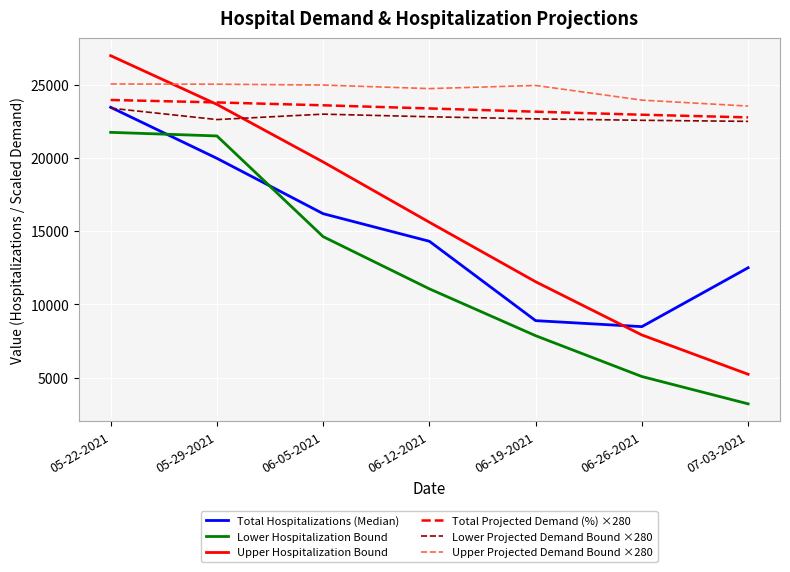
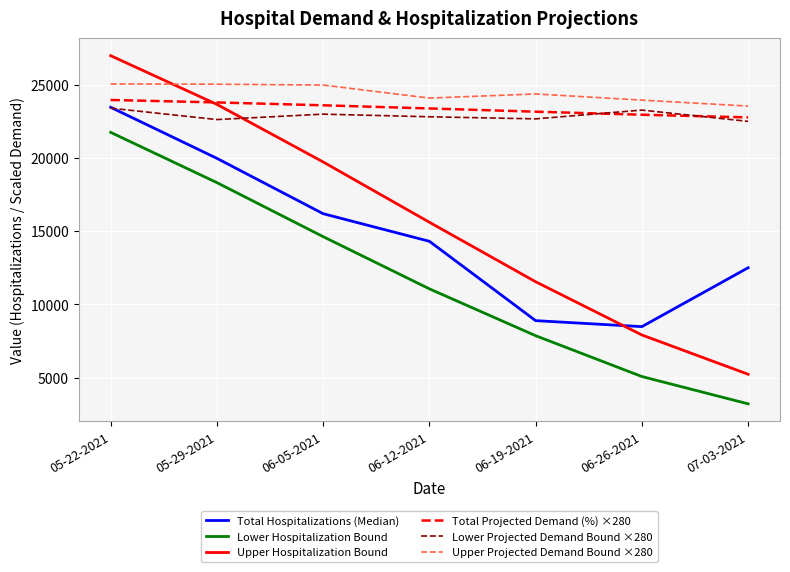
  {
    "Total Hospitalizations (Median)": {
      "05-29-2021": 20000,
      "06-05-2021": 16200,
      "06-12-2021": 14300,
      "06-19-2021": 8900,
      "06-26-2021": 8500,
      "07-03-2021": 12500
    },
    "Lower Hospitalization Bound": {
      "05-22-2021": 21800,
-     "05-29-2021": 21500,
+     "05-29-2021": 18300,
      "06-05-2021": 14600,
      "06-12-2021": 11100,
      "06-19-2021": 7900,
      "06-26-2021": 5100,
      "07-03-2021": 3200
    },
    "Lower Projected Demand Bound ×280": {
      "05-29-2021": 22600,
      "06-05-2021": 23000,
      "06-12-2021": 22800,
      "06-19-2021": 22700,
-     "06-26-2021": 22600,
+     "06-26-2021": 23300,
      "07-03-2021": 22500
    },
    "Upper Projected Demand Bound ×280": {
      "05-22-2021": 25100,
      "05-29-2021": 25000,
      "06-05-2021": 25000,
-     "06-12-2021": 24700,
-     "06-19-2021": 25000,
+     "06-12-2021": 24100,
+     "06-19-2021": 24400,
      "06-26-2021": 24000,
      "07-03-2021": 23600
    }
  }
